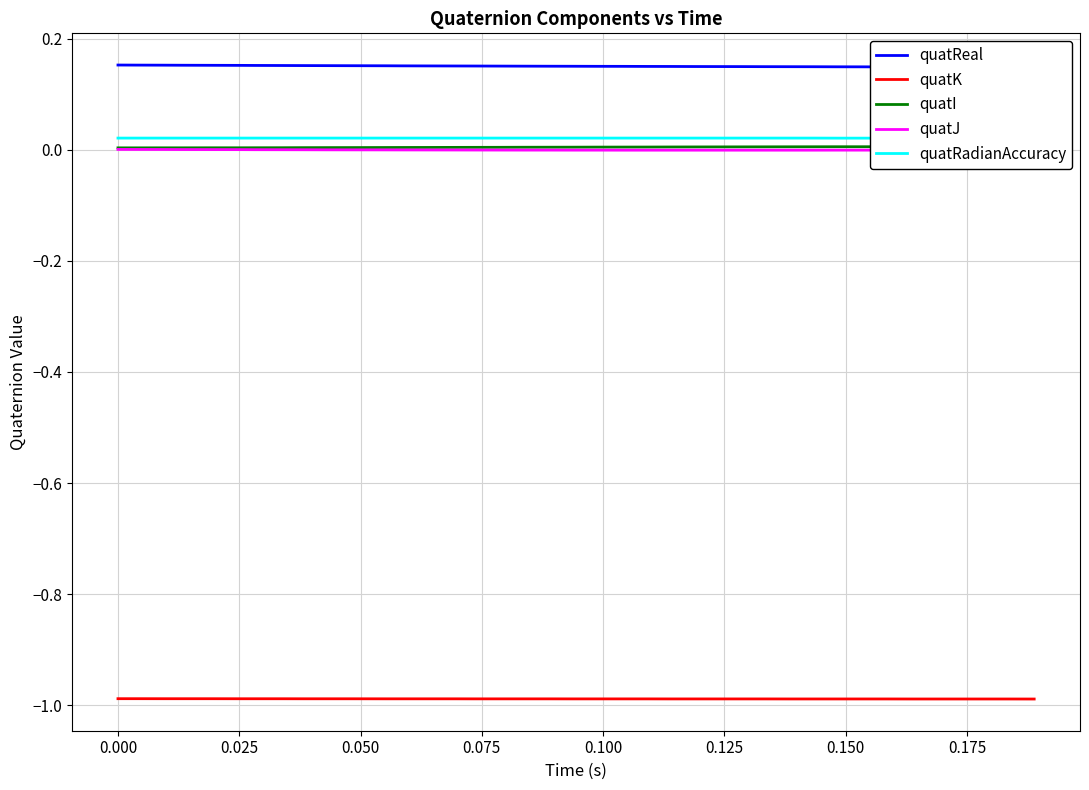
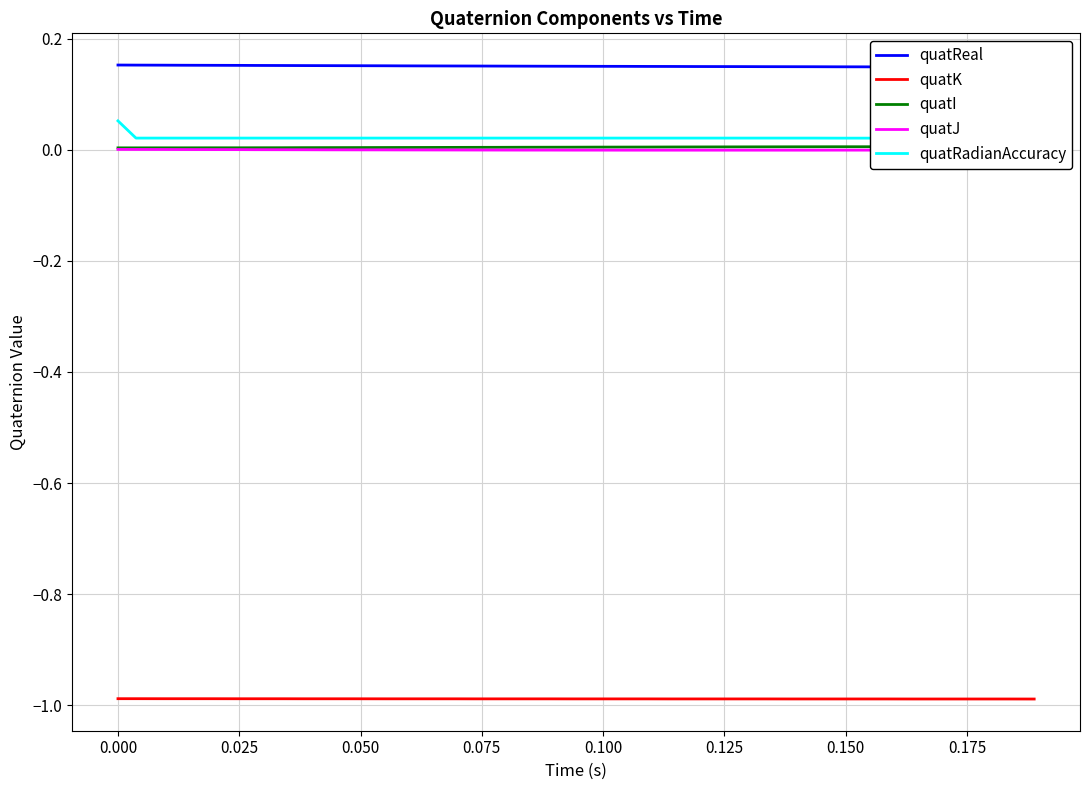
  {
    "quatReal": {
      "0.000": 0.15
    },
    "quatK": {
      "0.000": -0.99
    },
    "quatRadianAccuracy": {
-     "0.000": 0.02
+     "0.000": 0.05
    }
  }
